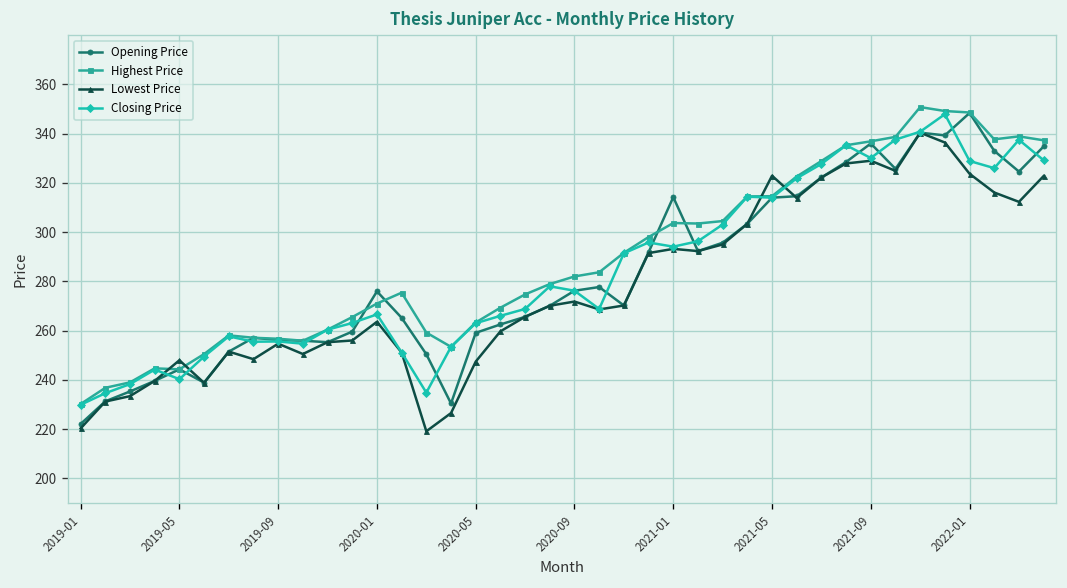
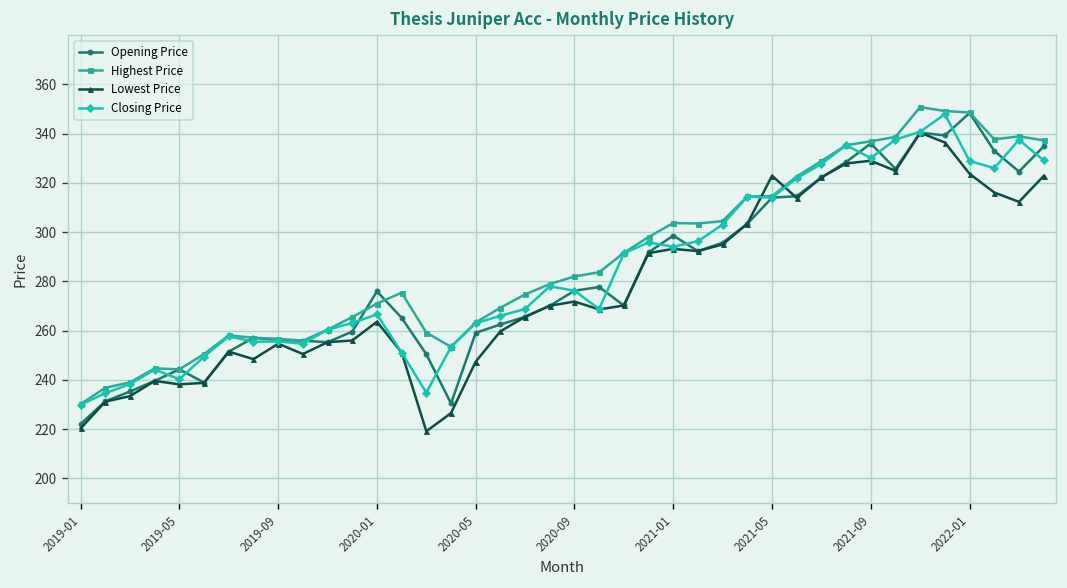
  {
    "Opening Price": {
      "2019-01": 222,
      "2020-01": 276,
      "2020-05": 259,
-     "2021-01": 314
+     "2021-01": 299
    },
    "Lowest Price": {
      "2019-01": 220,
-     "2019-05": 248,
+     "2019-05": 238,
      "2020-01": 264,
      "2020-05": 247,
      "2020-09": 272,
      "2021-05": 323,
      "2022-01": 324
    }
  }
